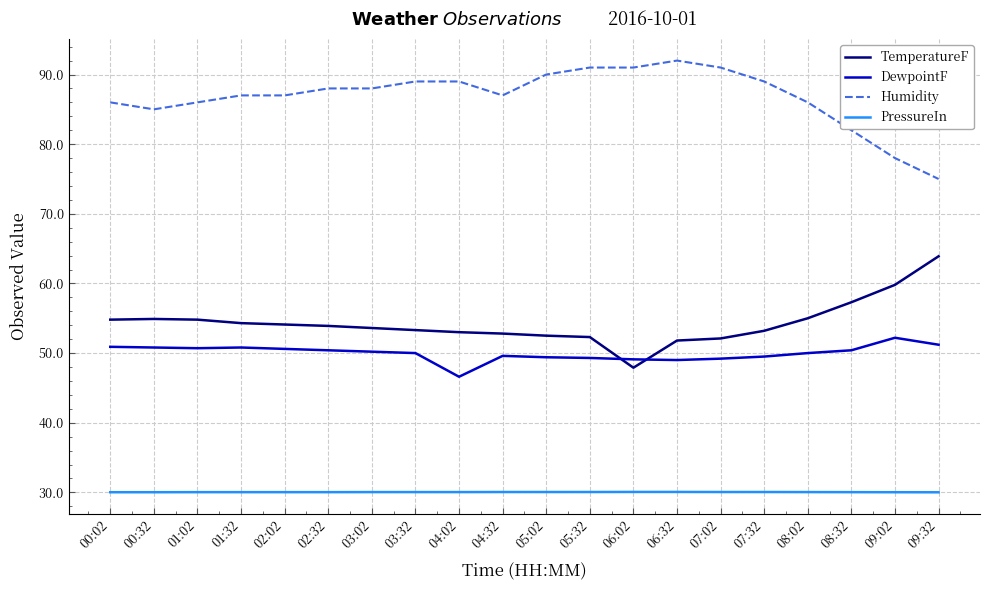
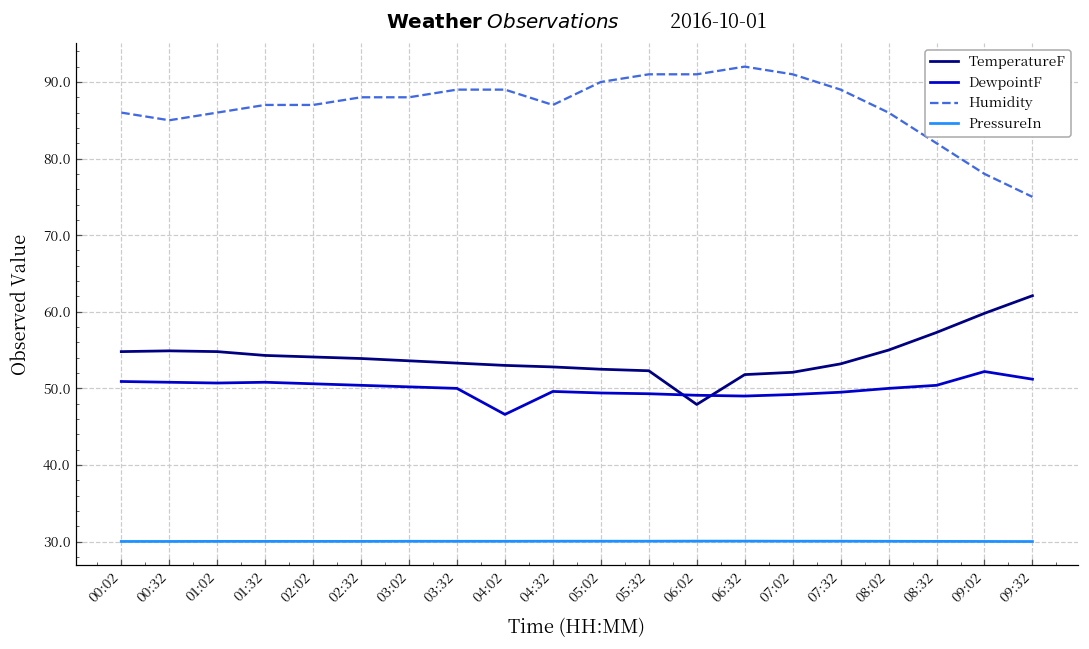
  {
    "TemperatureF": {
      "00:02": 55,
      "00:32": 55,
      "01:02": 55,
      "01:32": 54,
      "02:02": 54,
      "02:32": 54,
      "03:02": 54,
      "03:32": 53,
      "04:02": 53,
      "04:32": 53,
      "05:02": 53,
      "05:32": 52,
      "06:02": 48,
      "06:32": 52,
      "07:02": 52,
      "07:32": 53,
      "08:02": 55,
      "08:32": 57,
      "09:02": 60,
-     "09:32": 64
+     "09:32": 62
    },
    "DewpointF": {
      "00:02": 51,
      "00:32": 51,
      "01:02": 51,
      "01:32": 51,
      "02:02": 51,
      "02:32": 50,
      "03:02": 50,
      "03:32": 50,
      "04:02": 47,
      "04:32": 50,
      "05:02": 49,
      "05:32": 49,
      "06:02": 49,
      "06:32": 49,
      "07:02": 49,
      "07:32": 50,
      "08:02": 50,
      "08:32": 50,
      "09:02": 52,
      "09:32": 51
    },
    "Humidity": {
      "00:02": 86,
      "00:32": 85,
      "01:02": 86,
      "01:32": 87,
      "02:02": 87,
      "02:32": 88,
      "03:02": 88,
      "03:32": 89,
      "04:02": 89,
      "04:32": 87,
      "05:02": 90,
      "05:32": 91,
      "06:02": 91,
      "06:32": 92,
      "07:02": 91,
      "07:32": 89,
      "08:02": 86,
      "08:32": 82,
      "09:02": 78,
      "09:32": 75
    },
    "PressureIn": {
      "00:02": 30,
      "00:32": 30,
      "01:02": 30,
      "01:32": 30,
      "02:02": 30,
      "02:32": 30,
      "03:02": 30,
      "03:32": 30,
      "04:02": 30,
      "04:32": 30,
      "05:02": 30,
      "05:32": 30,
      "06:02": 30,
      "06:32": 30,
      "07:02": 30,
      "07:32": 30,
      "08:02": 30,
      "08:32": 30,
      "09:02": 30,
      "09:32": 30
    }
  }
